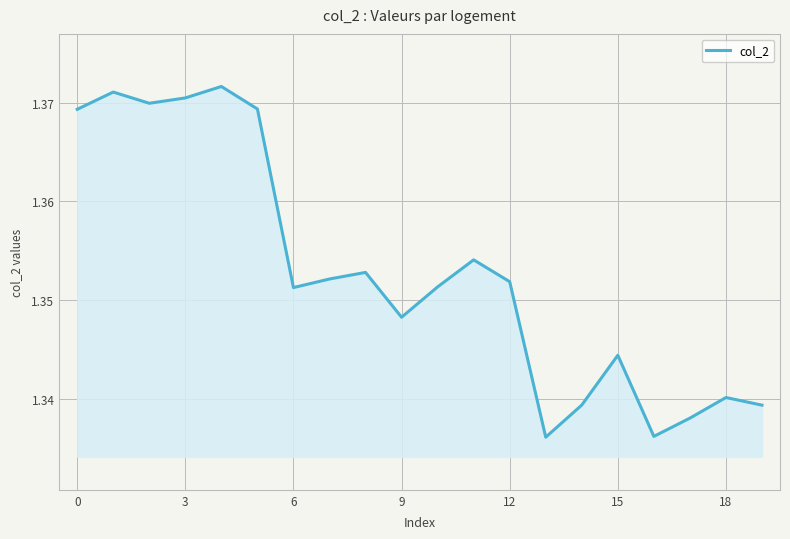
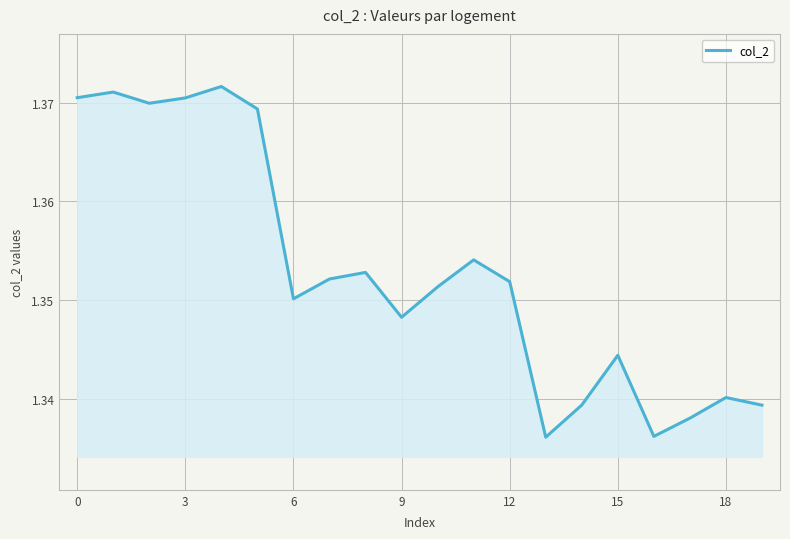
  {
-   "0": 1.369,
+   "0": 1.371,
    "3": 1.371,
-   "6": 1.351,
+   "6": 1.350,
    "9": 1.348,
    "12": 1.352,
    "15": 1.344,
    "18": 1.340
  }
